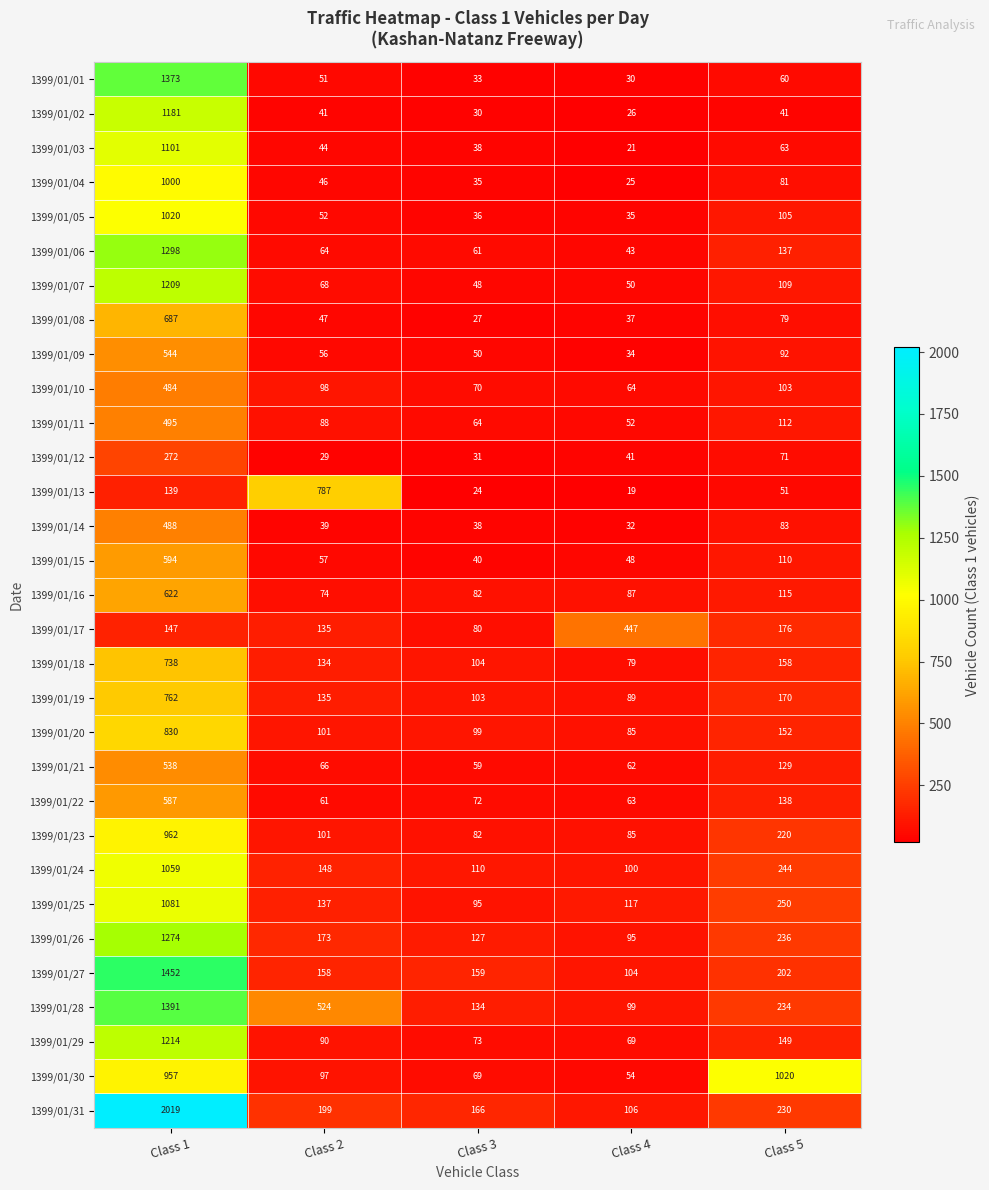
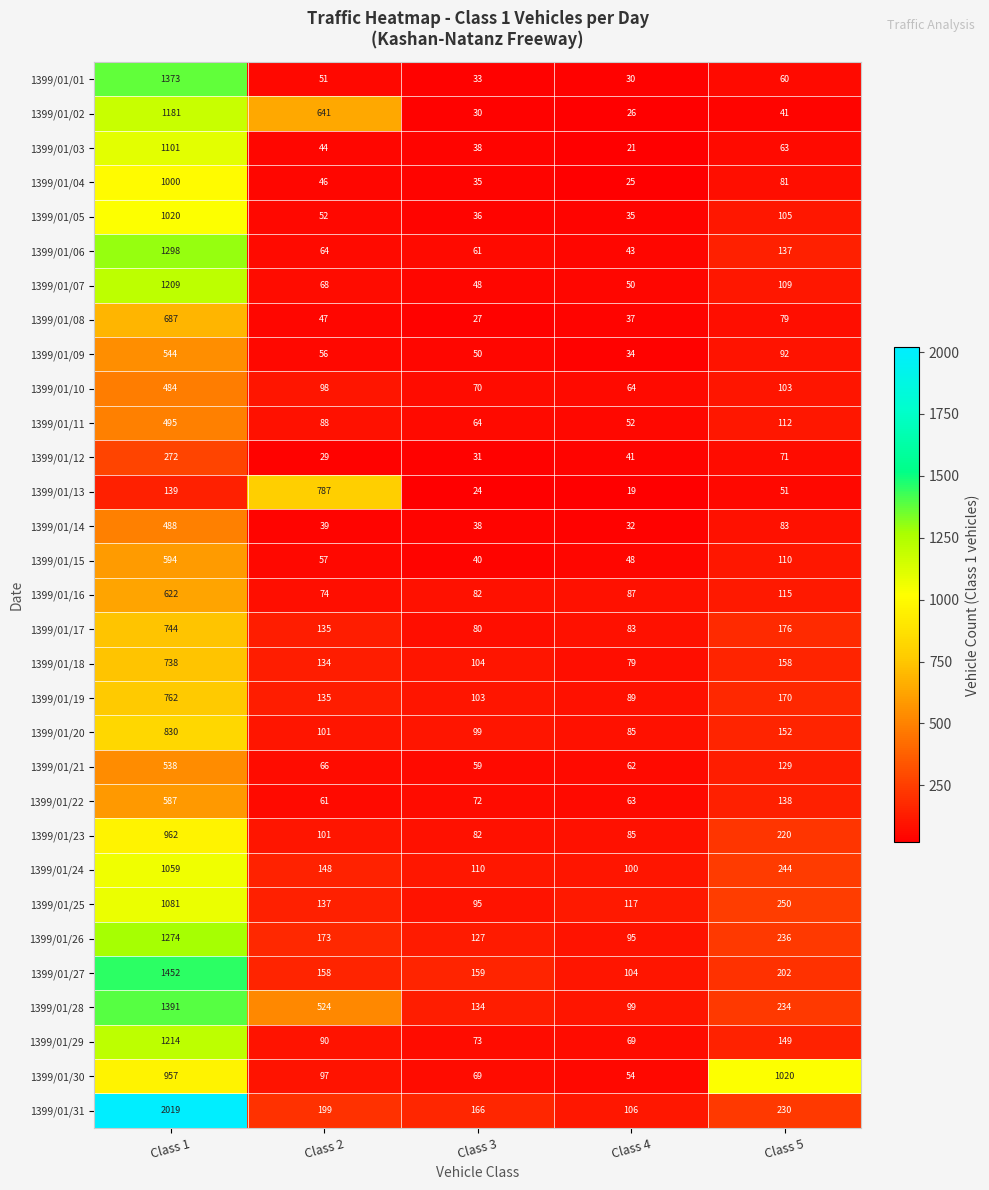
  {
    "1399/01/01": {
      "Class 1": 1373,
      "Class 2": 51,
      "Class 3": 33,
      "Class 4": 30,
      "Class 5": 60
    },
    "1399/01/02": {
      "Class 1": 1181,
-     "Class 2": 41,
+     "Class 2": 641,
      "Class 3": 30,
      "Class 4": 26,
      "Class 5": 41
    },
    "1399/01/03": {
      "Class 1": 1101,
      "Class 2": 44,
      "Class 3": 38,
      "Class 4": 21,
      "Class 5": 63
    },
    "1399/01/04": {
      "Class 1": 1000,
      "Class 2": 46,
      "Class 3": 35,
      "Class 4": 25,
      "Class 5": 81
    },
    "1399/01/05": {
      "Class 1": 1020,
      "Class 2": 52,
      "Class 3": 36,
      "Class 4": 35,
      "Class 5": 105
    },
    "1399/01/06": {
      "Class 1": 1298,
      "Class 2": 64,
      "Class 3": 61,
      "Class 4": 43,
      "Class 5": 137
    },
    "1399/01/07": {
      "Class 1": 1209,
      "Class 2": 68,
      "Class 3": 48,
      "Class 4": 50,
      "Class 5": 109
    },
    "1399/01/08": {
      "Class 1": 687,
      "Class 2": 47,
      "Class 3": 27,
      "Class 4": 37,
      "Class 5": 79
    },
    "1399/01/09": {
      "Class 1": 544,
      "Class 2": 56,
      "Class 3": 50,
      "Class 4": 34,
      "Class 5": 92
    },
    "1399/01/10": {
      "Class 1": 484,
      "Class 2": 98,
      "Class 3": 70,
      "Class 4": 64,
      "Class 5": 103
    },
    "1399/01/11": {
      "Class 1": 495,
      "Class 2": 88,
      "Class 3": 64,
      "Class 4": 52,
      "Class 5": 112
    },
    "1399/01/12": {
      "Class 1": 272,
      "Class 2": 29,
      "Class 3": 31,
      "Class 4": 41,
      "Class 5": 71
    },
    "1399/01/13": {
      "Class 1": 139,
      "Class 2": 787,
      "Class 3": 24,
      "Class 4": 19,
      "Class 5": 51
    },
    "1399/01/14": {
      "Class 1": 488,
      "Class 2": 39,
      "Class 3": 38,
      "Class 4": 32,
      "Class 5": 83
    },
    "1399/01/15": {
      "Class 1": 594,
      "Class 2": 57,
      "Class 3": 40,
      "Class 4": 48,
      "Class 5": 110
    },
    "1399/01/16": {
      "Class 1": 622,
      "Class 2": 74,
      "Class 3": 82,
      "Class 4": 87,
      "Class 5": 115
    },
    "1399/01/17": {
-     "Class 1": 147,
+     "Class 1": 744,
      "Class 2": 135,
      "Class 3": 80,
-     "Class 4": 447,
+     "Class 4": 83,
      "Class 5": 176
    },
    "1399/01/18": {
      "Class 1": 738,
      "Class 2": 134,
      "Class 3": 104,
      "Class 4": 79,
      "Class 5": 158
    },
    "1399/01/19": {
      "Class 1": 762,
      "Class 2": 135,
      "Class 3": 103,
      "Class 4": 89,
      "Class 5": 170
    },
    "1399/01/20": {
      "Class 1": 830,
      "Class 2": 101,
      "Class 3": 99,
      "Class 4": 85,
      "Class 5": 152
    },
    "1399/01/21": {
      "Class 1": 538,
      "Class 2": 66,
      "Class 3": 59,
      "Class 4": 62,
      "Class 5": 129
    },
    "1399/01/22": {
      "Class 1": 587,
      "Class 2": 61,
      "Class 3": 72,
      "Class 4": 63,
      "Class 5": 138
    },
    "1399/01/23": {
      "Class 1": 962,
      "Class 2": 101,
      "Class 3": 82,
      "Class 4": 85,
      "Class 5": 220
    },
    "1399/01/24": {
      "Class 1": 1059,
      "Class 2": 148,
      "Class 3": 110,
      "Class 4": 100,
      "Class 5": 244
    },
    "1399/01/25": {
      "Class 1": 1081,
      "Class 2": 137,
      "Class 3": 95,
      "Class 4": 117,
      "Class 5": 250
    },
    "1399/01/26": {
      "Class 1": 1274,
      "Class 2": 173,
      "Class 3": 127,
      "Class 4": 95,
      "Class 5": 236
    },
    "1399/01/27": {
      "Class 1": 1452,
      "Class 2": 158,
      "Class 3": 159,
      "Class 4": 104,
      "Class 5": 202
    },
    "1399/01/28": {
      "Class 1": 1391,
      "Class 2": 524,
      "Class 3": 134,
      "Class 4": 99,
      "Class 5": 234
    },
    "1399/01/29": {
      "Class 1": 1214,
      "Class 2": 90,
      "Class 3": 73,
      "Class 4": 69,
      "Class 5": 149
    },
    "1399/01/30": {
      "Class 1": 957,
      "Class 2": 97,
      "Class 3": 69,
      "Class 4": 54,
      "Class 5": 1020
    },
    "1399/01/31": {
      "Class 1": 2019,
      "Class 2": 199,
      "Class 3": 166,
      "Class 4": 106,
      "Class 5": 230
    }
  }
